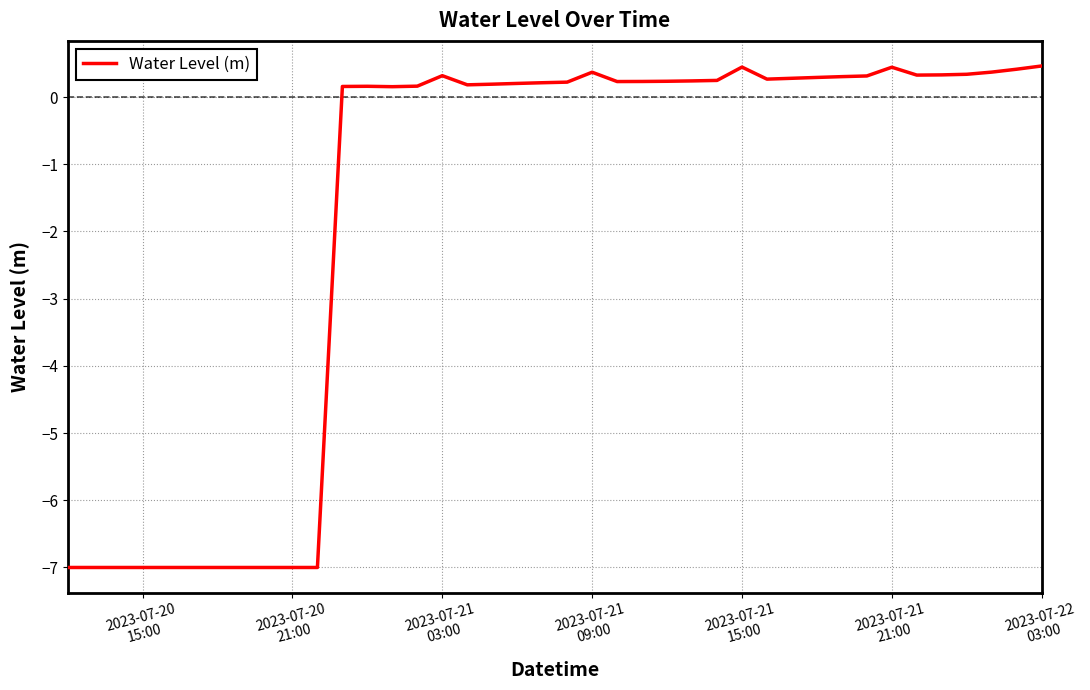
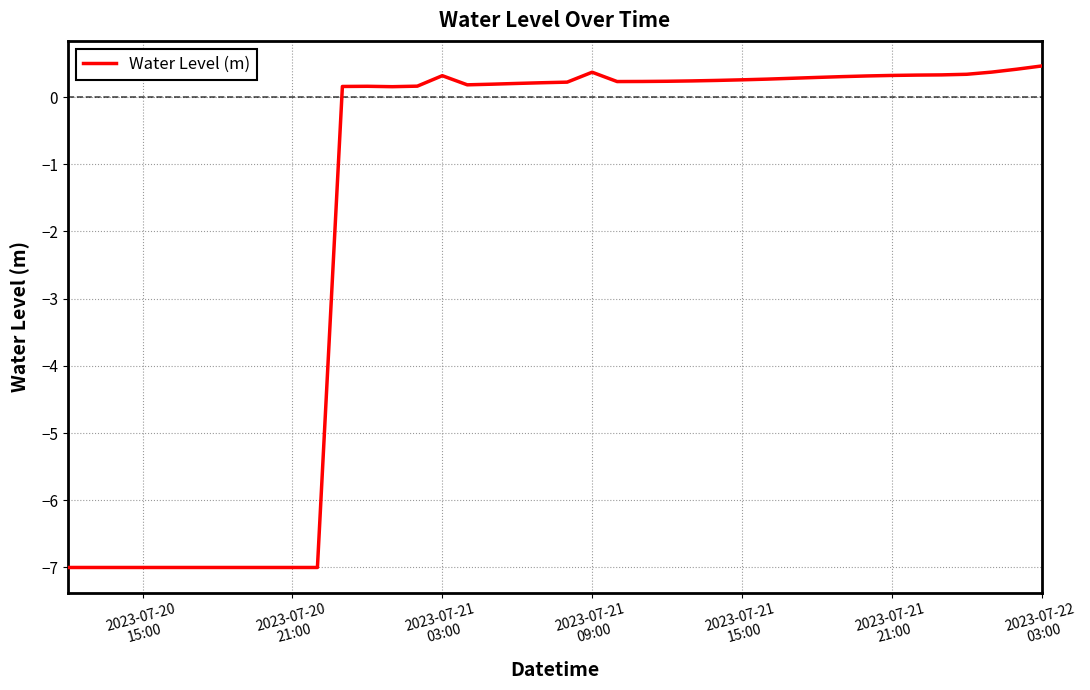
  {
    "2023-07-20 15:00": -7.0,
    "2023-07-20 21:00": -7.0,
    "2023-07-21 03:00": 0.3,
    "2023-07-21 09:00": 0.4,
-   "2023-07-21 15:00": 0.4,
-   "2023-07-21 21:00": 0.4,
+   "2023-07-21 15:00": 0.3,
+   "2023-07-21 21:00": 0.3,
    "2023-07-22 03:00": 0.5
  }
